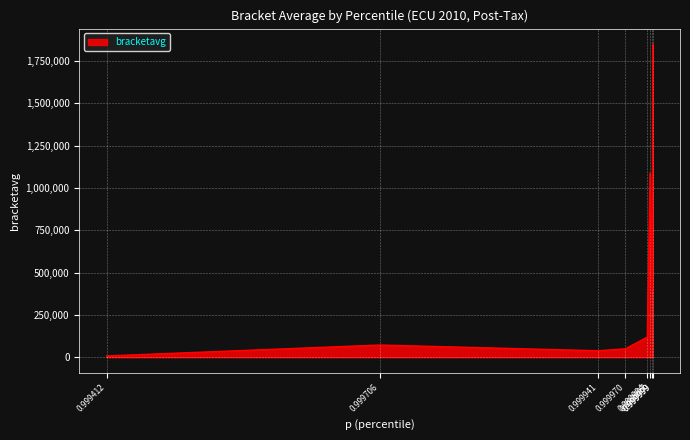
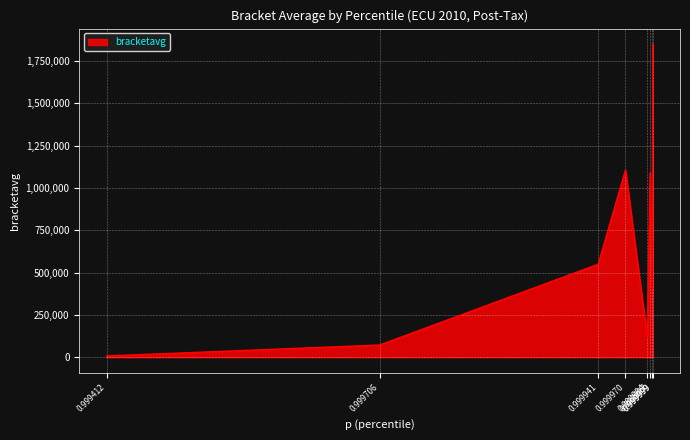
  {
    "0.999412": "10,000",
    "0.999706": "70,000",
-   "0.999941": "40,000",
-   "0.999970": "50,000",
+   "0.999941": "550,000",
+   "0.999970": "1,110,000",
    "0.999994": "120,000",
    "0.999997": "1,090,000"
  }
